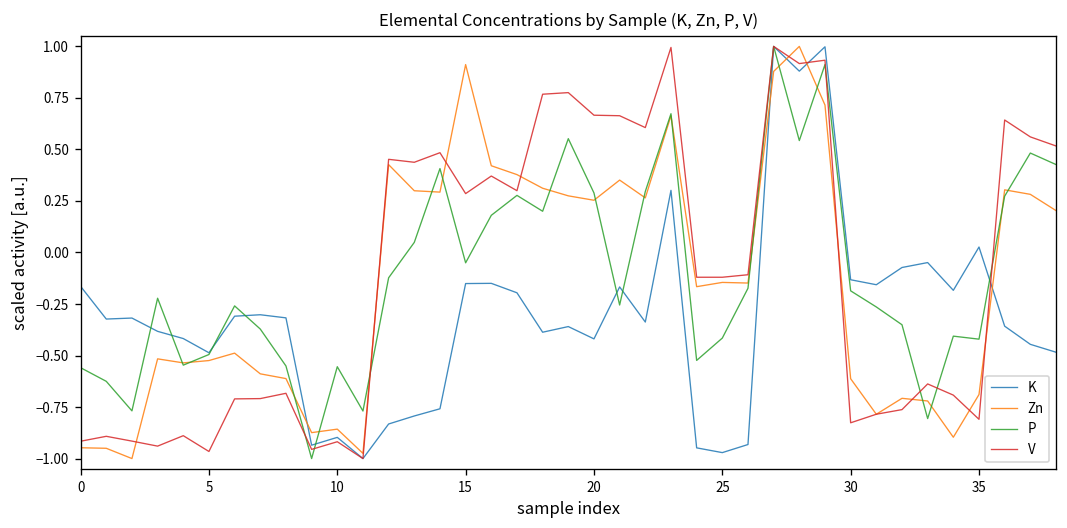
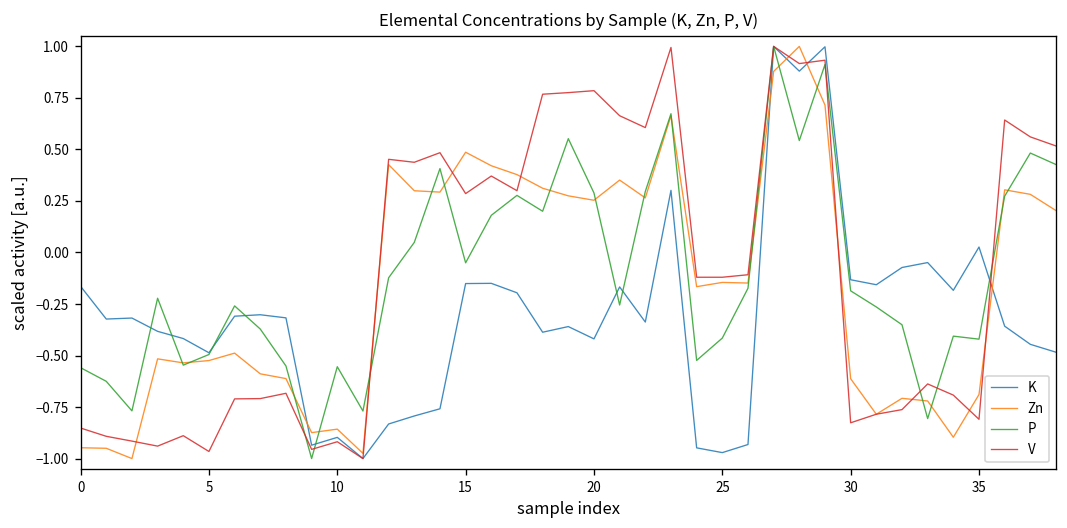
  {
    "K": {
      "0": -0.16,
      "10": -0.90,
      "15": -0.15,
      "20": -0.42,
      "25": -0.97,
      "30": -0.13,
      "35": 0.03
    },
    "Zn": {
      "0": -0.95,
      "5": -0.52,
      "10": -0.86,
-     "15": 0.91,
+     "15": 0.49,
      "20": 0.25,
      "25": -0.15,
      "30": -0.61,
      "35": -0.69
    },
    "P": {
      "0": -0.56,
      "10": -0.55,
      "15": -0.05,
      "20": 0.29,
      "25": -0.42,
      "30": -0.19,
      "35": -0.42
    },
    "V": {
-     "0": -0.92,
+     "0": -0.85,
      "5": -0.97,
      "10": -0.92,
      "15": 0.29,
-     "20": 0.67,
+     "20": 0.79,
      "25": -0.12,
      "30": -0.83,
      "35": -0.81
    }
  }
